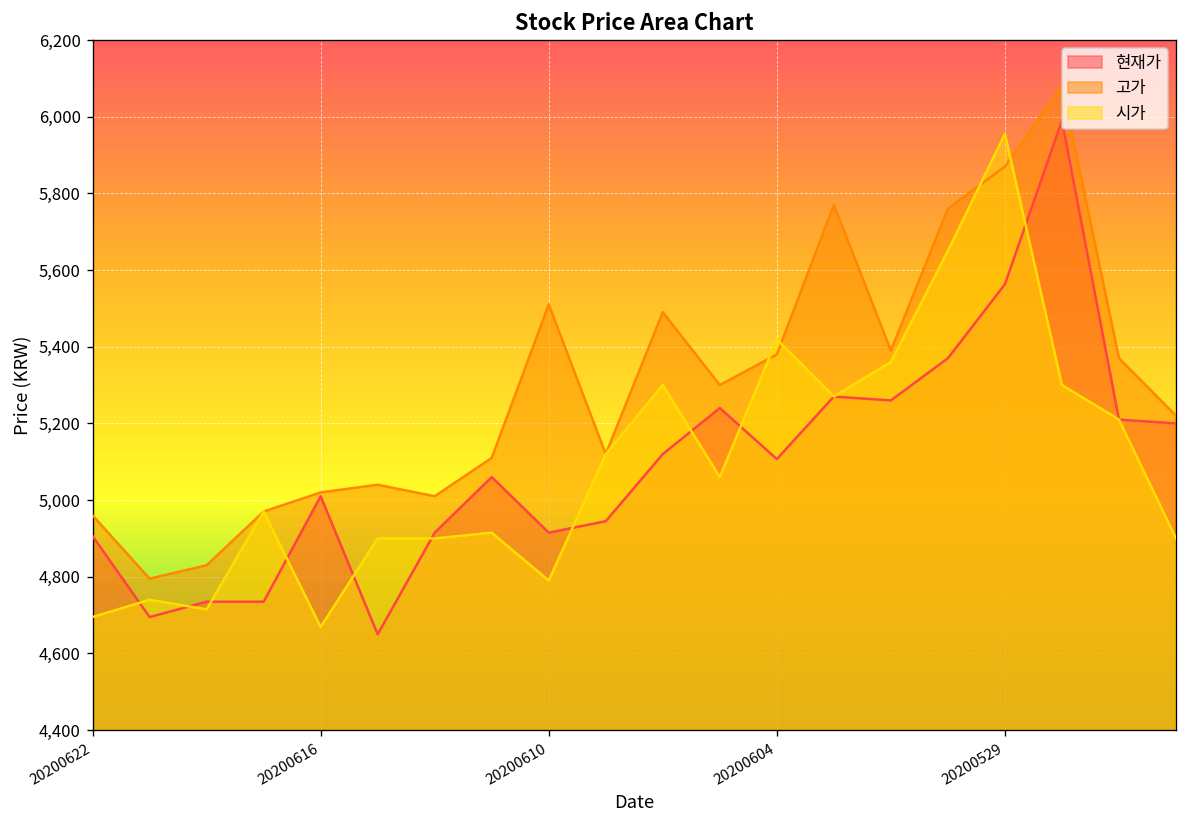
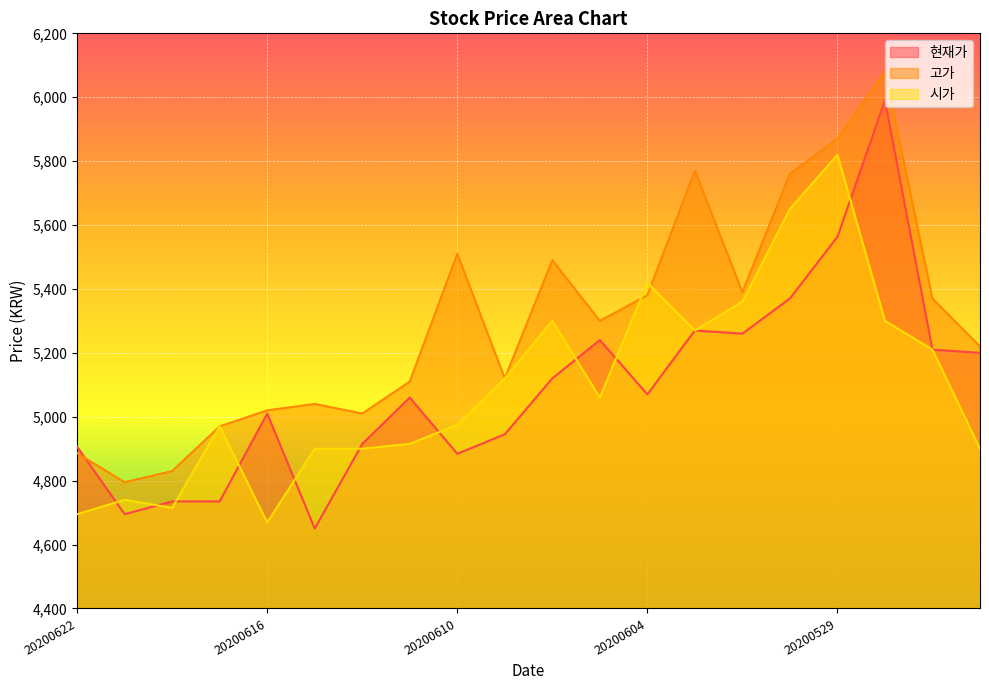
  {
    "현재가": {
      "20200622": "4,910",
      "20200616": "5,010",
-     "20200610": "4,920",
-     "20200604": "5,110",
+     "20200610": "4,880",
+     "20200604": "5,070",
      "20200529": "5,560"
    },
    "고가": {
-     "20200622": "4,960",
+     "20200622": "4,890",
      "20200616": "5,020",
      "20200610": "5,510",
      "20200604": "5,380",
      "20200529": "5,870"
    },
    "시가": {
      "20200622": "4,700",
      "20200616": "4,670",
-     "20200610": "4,790",
+     "20200610": "4,980",
      "20200604": "5,420",
-     "20200529": "5,960"
+     "20200529": "5,820"
    }
  }
